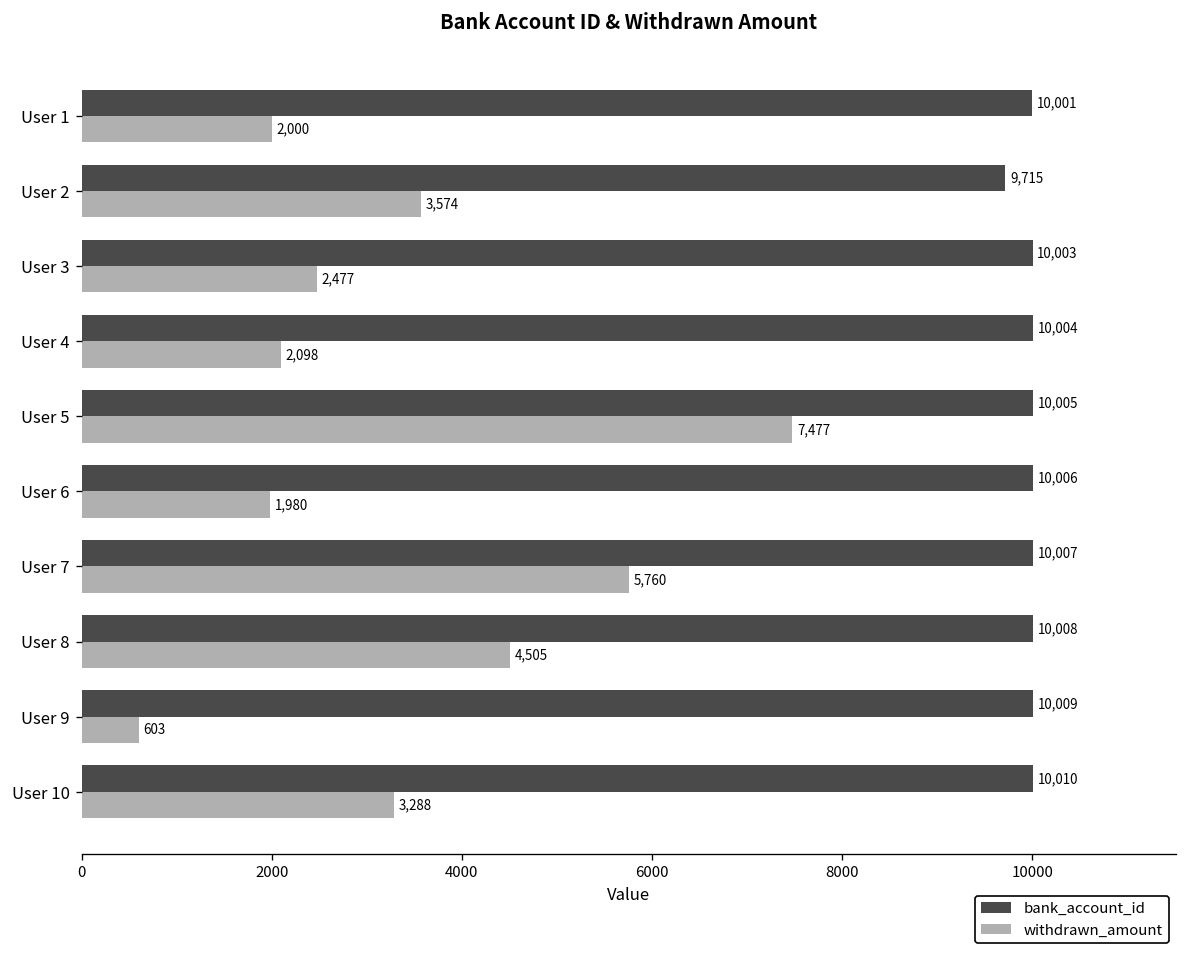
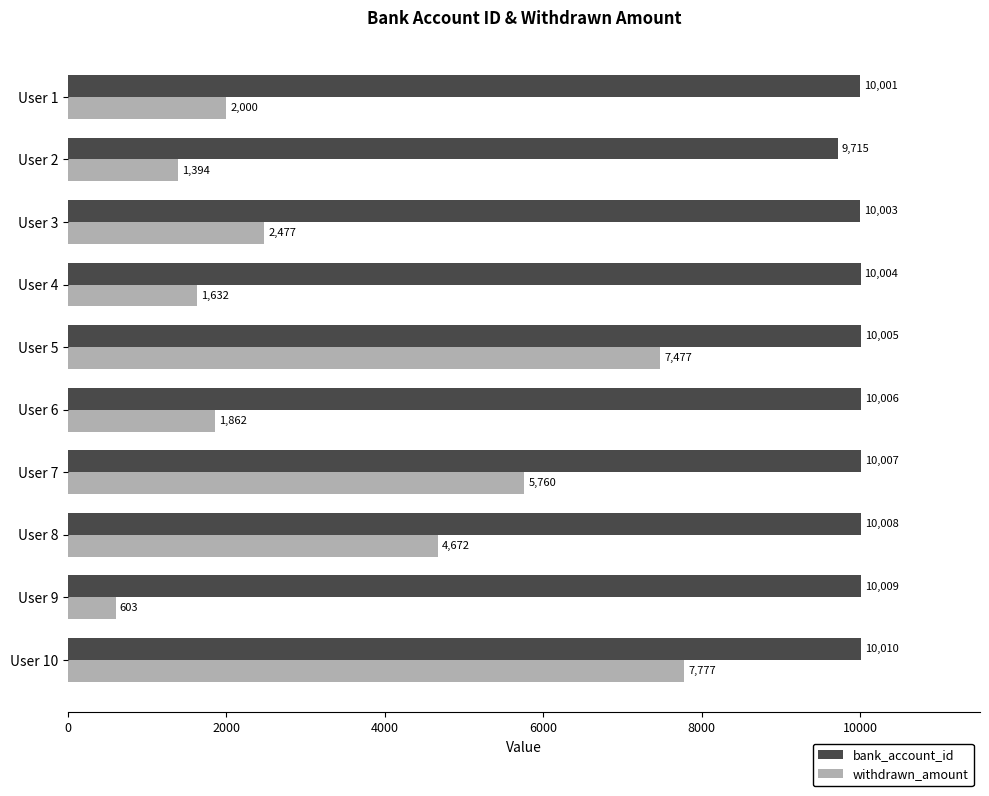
  {
    "bank_account_id": {
      "User 1": "10,001",
      "User 2": "9,715",
      "User 3": "10,003",
      "User 4": "10,004",
      "User 5": "10,005",
      "User 6": "10,006",
      "User 7": "10,007",
      "User 8": "10,008",
      "User 9": "10,009",
      "User 10": "10,010"
    },
    "withdrawn_amount": {
      "User 1": "2,000",
-     "User 2": "3,574",
+     "User 2": "1,394",
      "User 3": "2,477",
-     "User 4": "2,098",
+     "User 4": "1,632",
      "User 5": "7,477",
-     "User 6": "1,980",
+     "User 6": "1,862",
      "User 7": "5,760",
-     "User 8": "4,505",
+     "User 8": "4,672",
      "User 9": "603",
-     "User 10": "3,288"
+     "User 10": "7,777"
    }
  }
